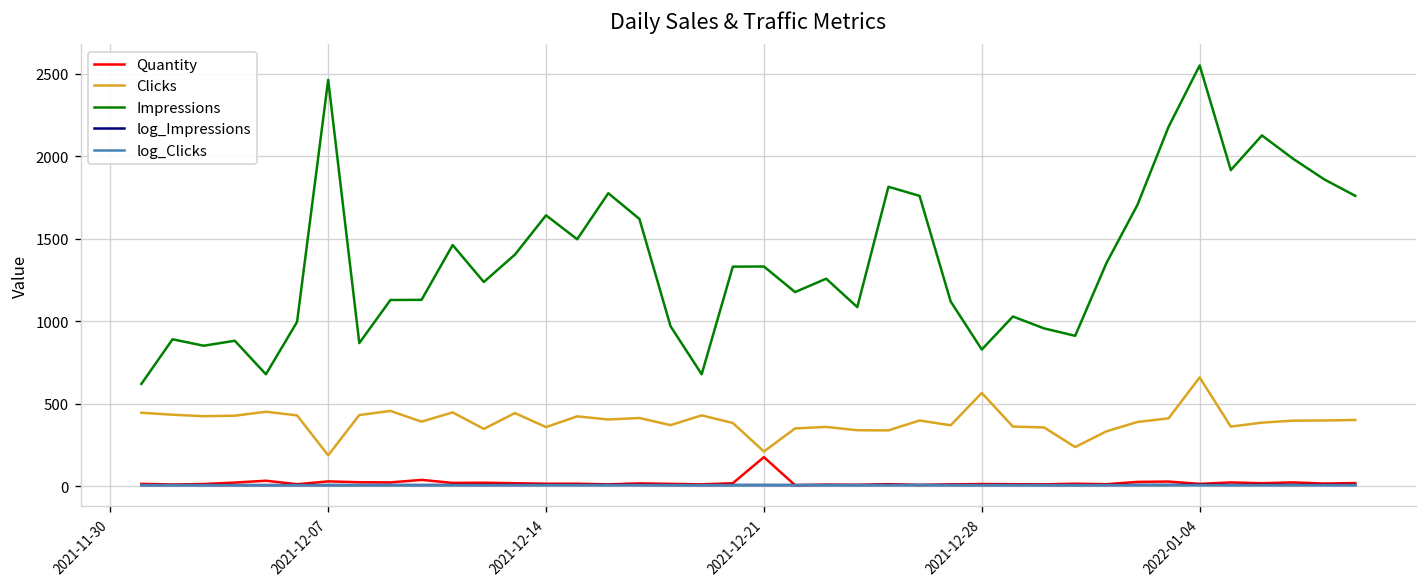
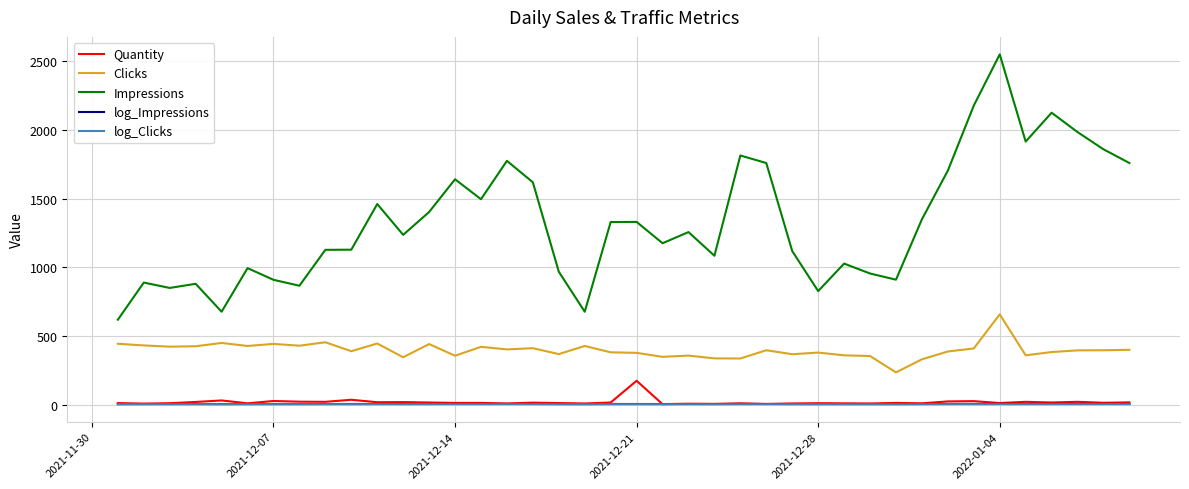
  {
    "Quantity": {
      "2021-12-07": 30,
      "2021-12-21": 180
    },
    "Clicks": {
-     "2021-12-07": 190,
+     "2021-12-07": 440,
      "2021-12-14": 360,
-     "2021-12-21": 210,
-     "2021-12-28": 570,
+     "2021-12-21": 380,
+     "2021-12-28": 380,
      "2022-01-04": 660
    },
    "Impressions": {
-     "2021-12-07": 2460,
+     "2021-12-07": 910,
      "2021-12-14": 1640,
      "2021-12-21": 1330,
      "2021-12-28": 830,
      "2022-01-04": 2550
    },
    "log_Clicks": {
      "2021-12-07": 10,
      "2021-12-21": 10
    }
  }
